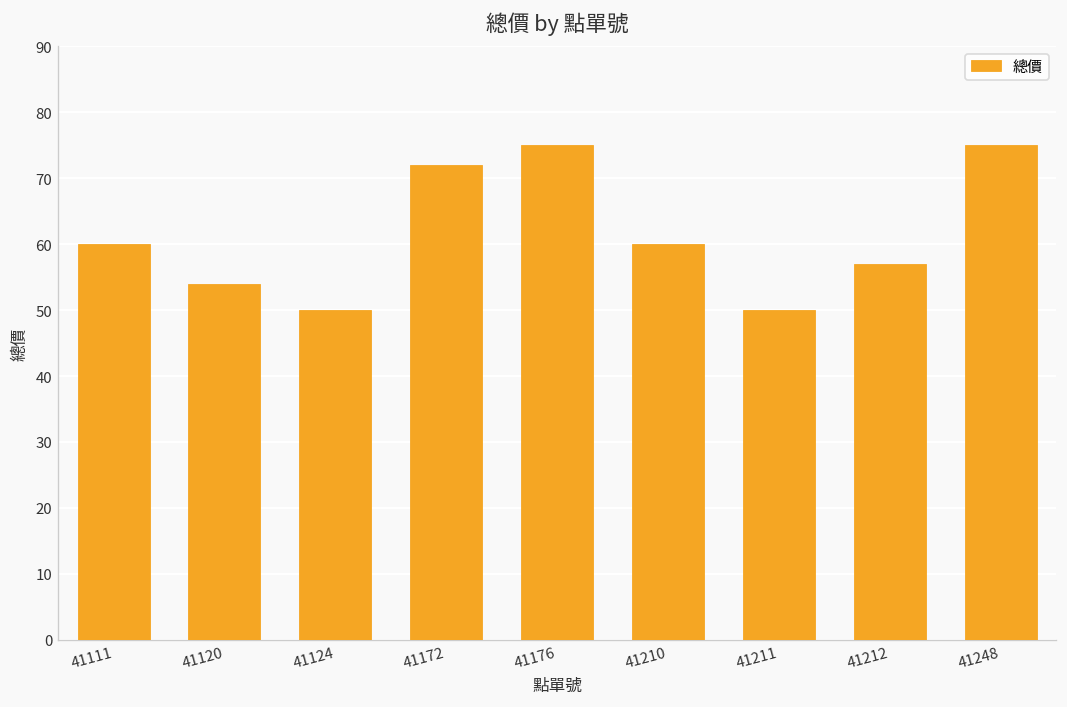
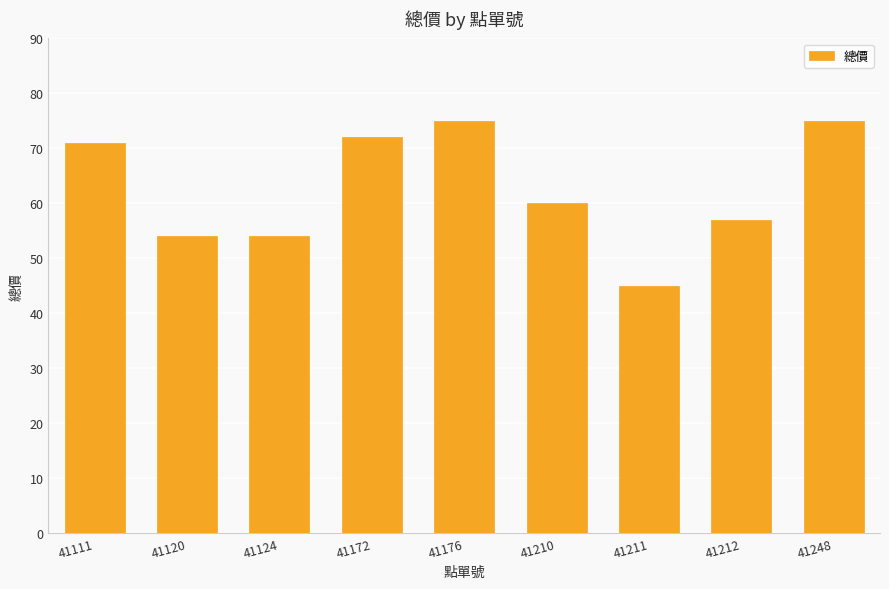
  {
-   "41111": 60,
+   "41111": 71,
    "41120": 54,
-   "41124": 50,
+   "41124": 54,
    "41172": 72,
    "41176": 75,
    "41210": 60,
-   "41211": 50,
+   "41211": 45,
    "41212": 57,
    "41248": 75
  }
